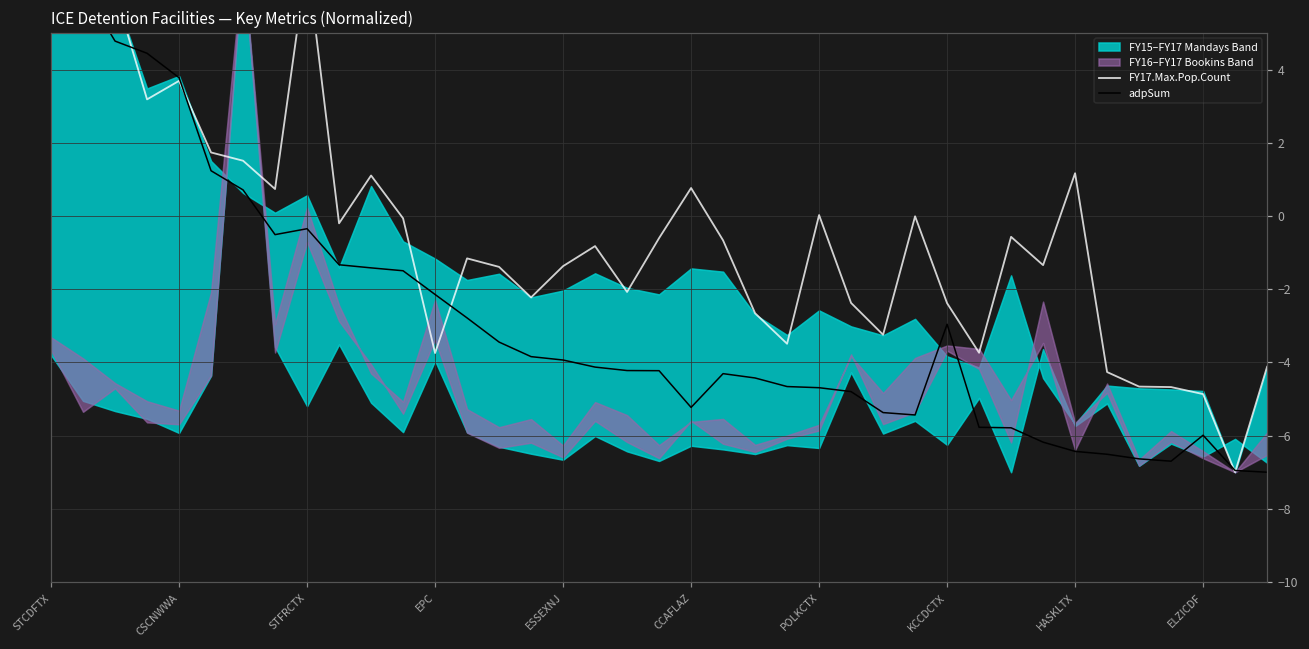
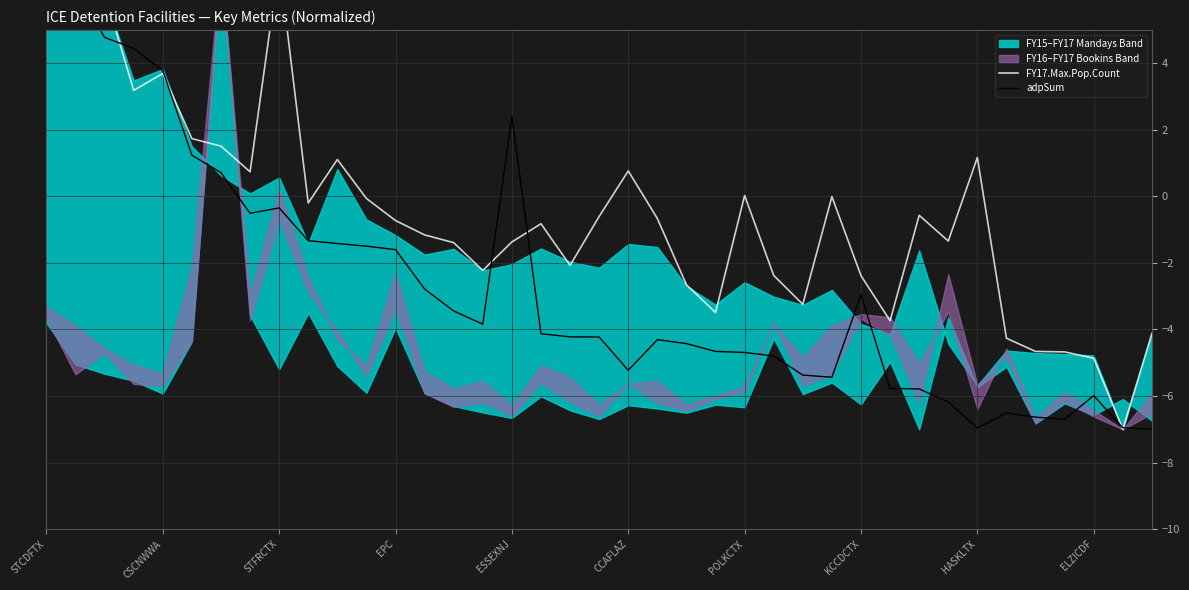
  {
    "FY17.Max.Pop.Count": {
      "CSCNWWA": 3.7,
-     "EPC": -3.7,
+     "EPC": -0.7,
      "ESSEXNJ": -1.4,
      "CCAFLAZ": 0.8,
      "POLKCTX": 0.0,
      "KCCDCTX": -2.4,
      "HASKLTX": 1.2,
      "ELZICDF": -4.9
    },
    "adpSum": {
      "STFRCTX": -0.3,
-     "EPC": -2.1,
-     "ESSEXNJ": -3.9,
+     "EPC": -1.6,
+     "ESSEXNJ": 2.4,
      "CCAFLAZ": -5.2,
      "POLKCTX": -4.7,
      "KCCDCTX": -3.0,
-     "HASKLTX": -6.4,
+     "HASKLTX": -7.0,
      "ELZICDF": -6.0
    }
  }
